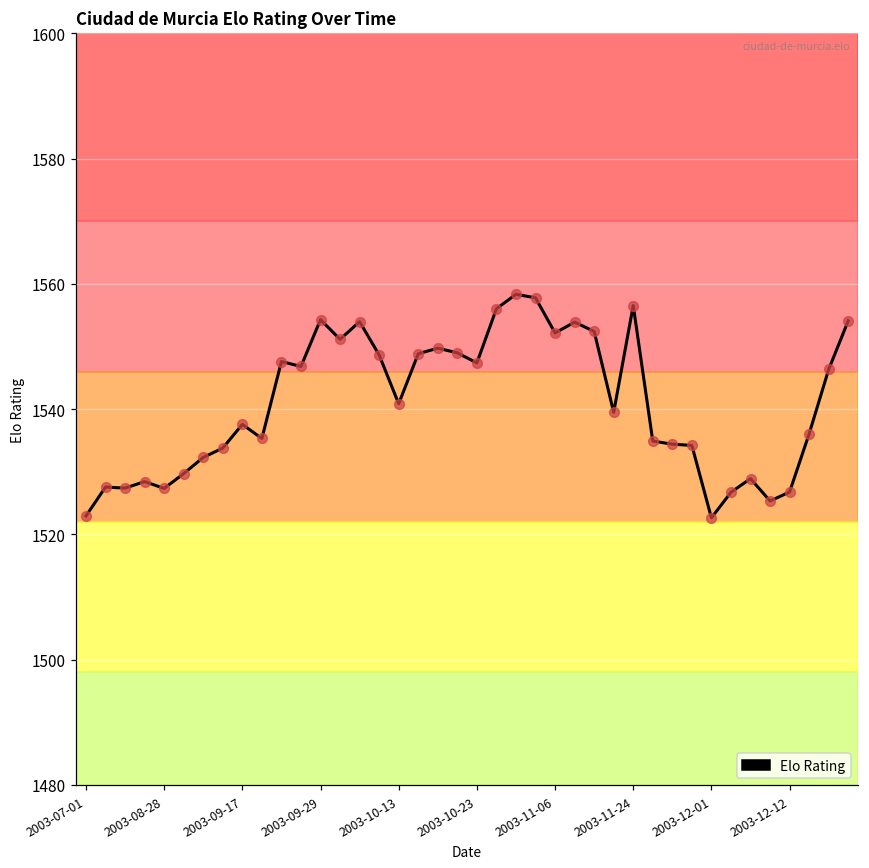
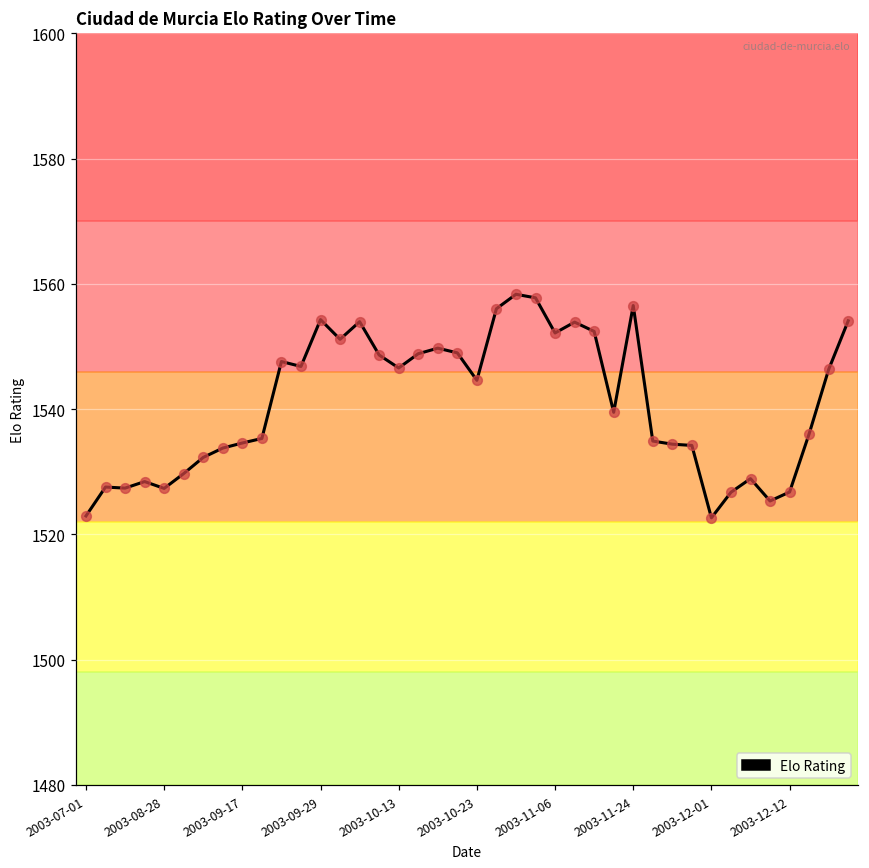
  {
    "2003-07-01": 1523,
    "2003-08-28": 1527,
-   "2003-09-17": 1538,
+   "2003-09-17": 1535,
    "2003-09-29": 1554,
-   "2003-10-13": 1541,
-   "2003-10-23": 1547,
+   "2003-10-13": 1547,
+   "2003-10-23": 1545,
    "2003-11-06": 1552,
    "2003-11-24": 1557,
    "2003-12-01": 1523,
    "2003-12-12": 1527
  }
